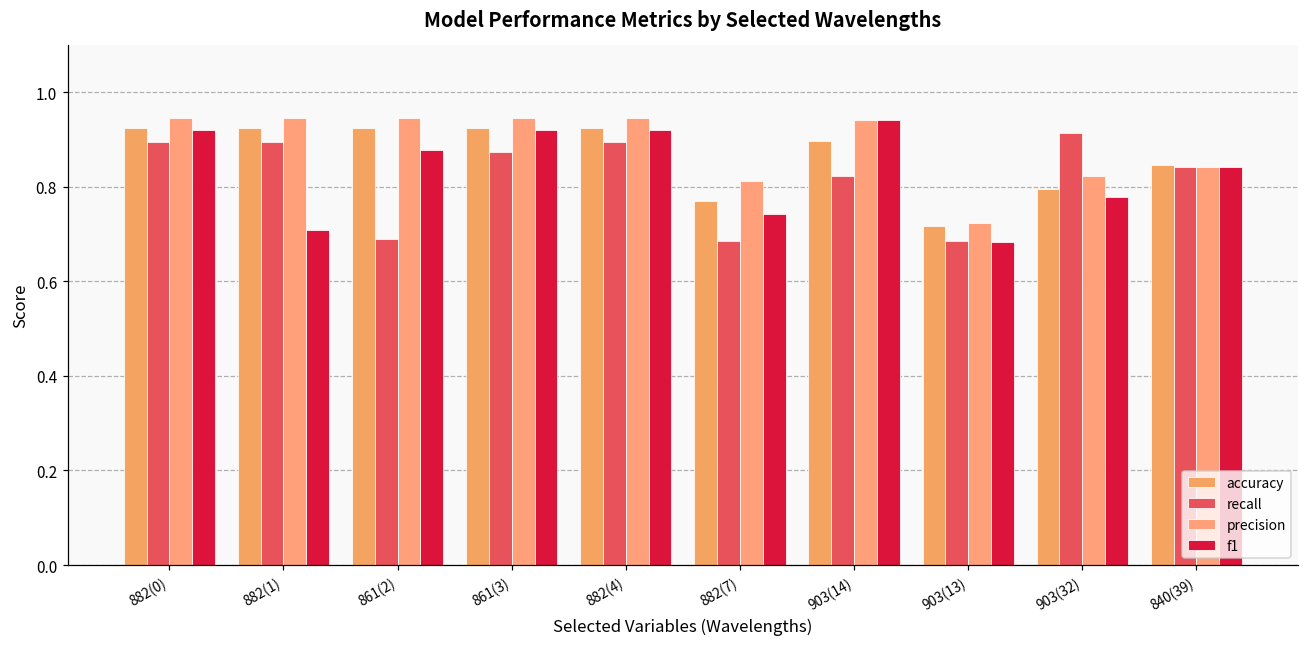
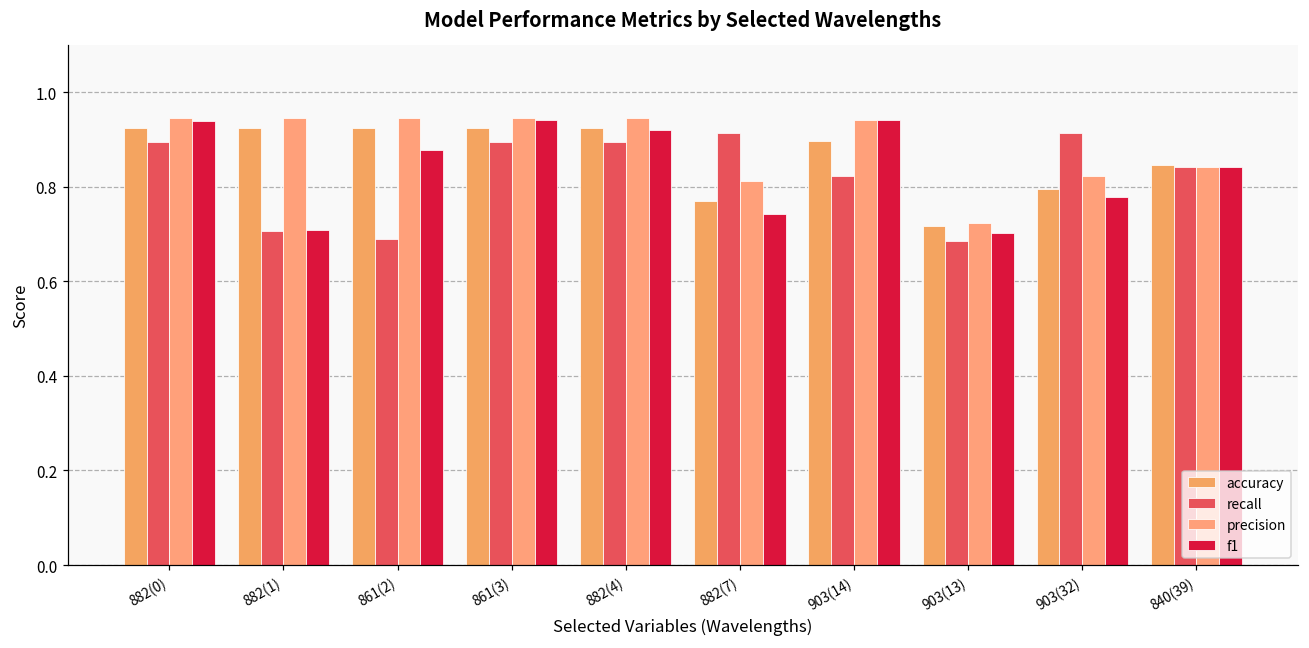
  {
    "recall": {
      "882(0)": 0.89,
-     "882(1)": 0.89,
+     "882(1)": 0.71,
      "861(2)": 0.69,
-     "861(3)": 0.87,
+     "861(3)": 0.89,
      "882(4)": 0.89,
-     "882(7)": 0.68,
+     "882(7)": 0.91,
      "903(14)": 0.82,
      "903(13)": 0.68,
      "903(32)": 0.91,
      "840(39)": 0.84
    },
    "f1": {
-     "882(0)": 0.92,
+     "882(0)": 0.94,
      "882(1)": 0.71,
      "861(2)": 0.88,
-     "861(3)": 0.92,
+     "861(3)": 0.94,
      "882(4)": 0.92,
      "882(7)": 0.74,
      "903(14)": 0.94,
-     "903(13)": 0.68,
+     "903(13)": 0.70,
      "903(32)": 0.78,
      "840(39)": 0.84
    }
  }
